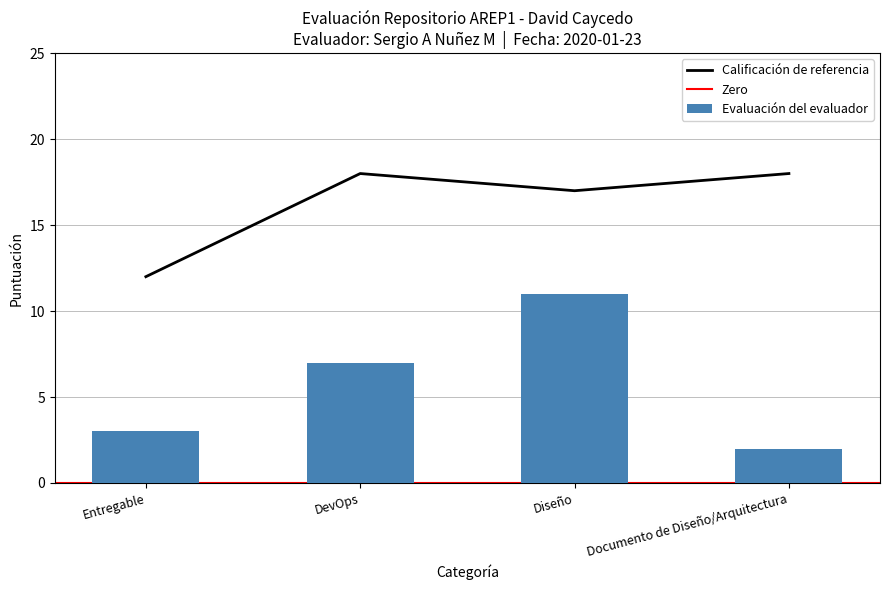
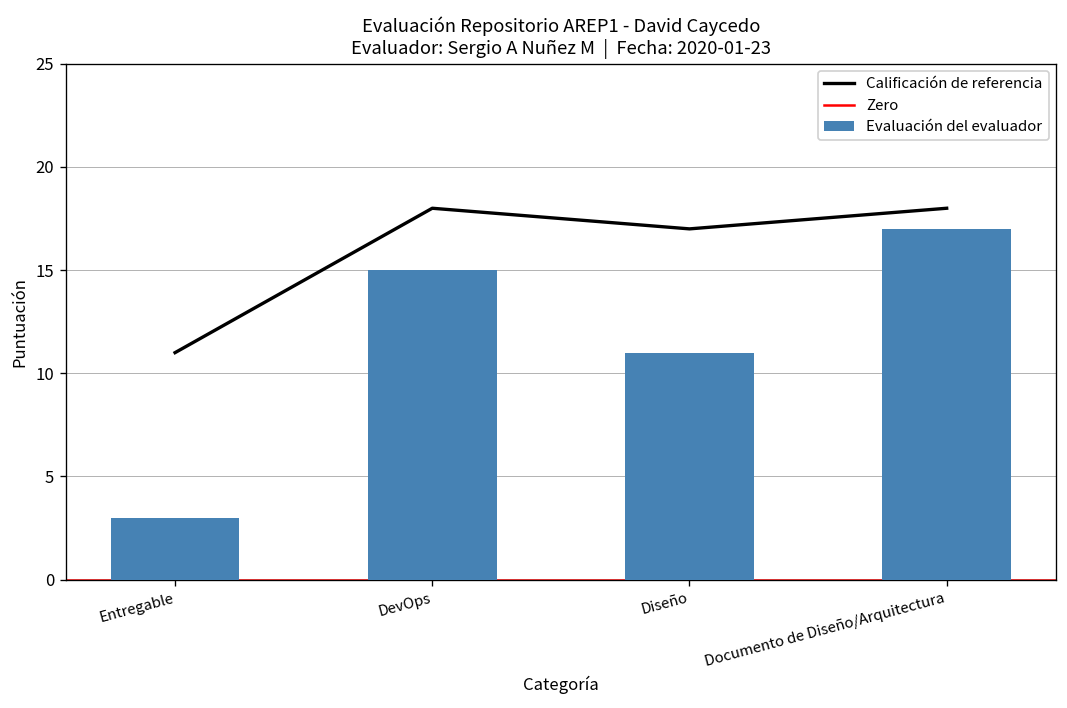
  {
    "Calificación de referencia": {
-     "Entregable": 12,
+     "Entregable": 11,
      "DevOps": 18,
      "Diseño": 17,
      "Documento de Diseño/Arquitectura": 18
    },
    "Evaluación del evaluador": {
      "Entregable": 3,
-     "DevOps": 7,
+     "DevOps": 15,
      "Diseño": 11,
-     "Documento de Diseño/Arquitectura": 2
+     "Documento de Diseño/Arquitectura": 17
    }
  }
